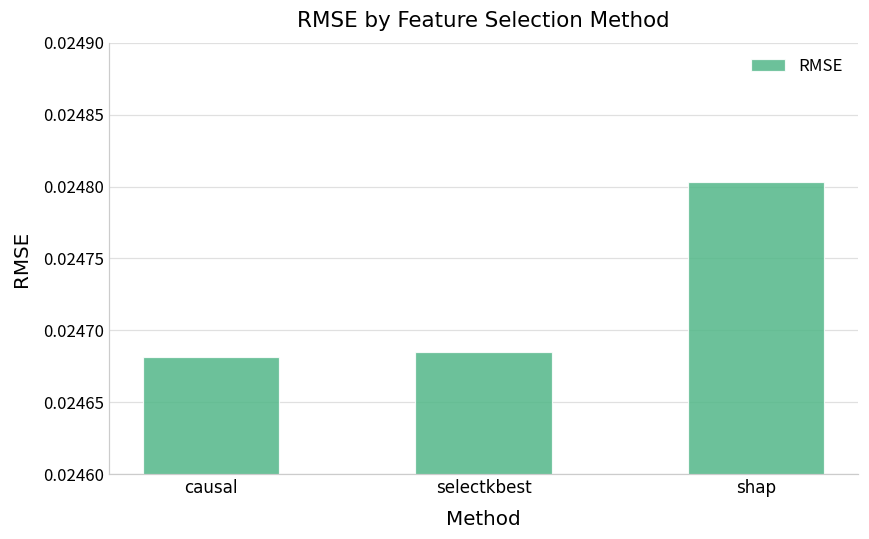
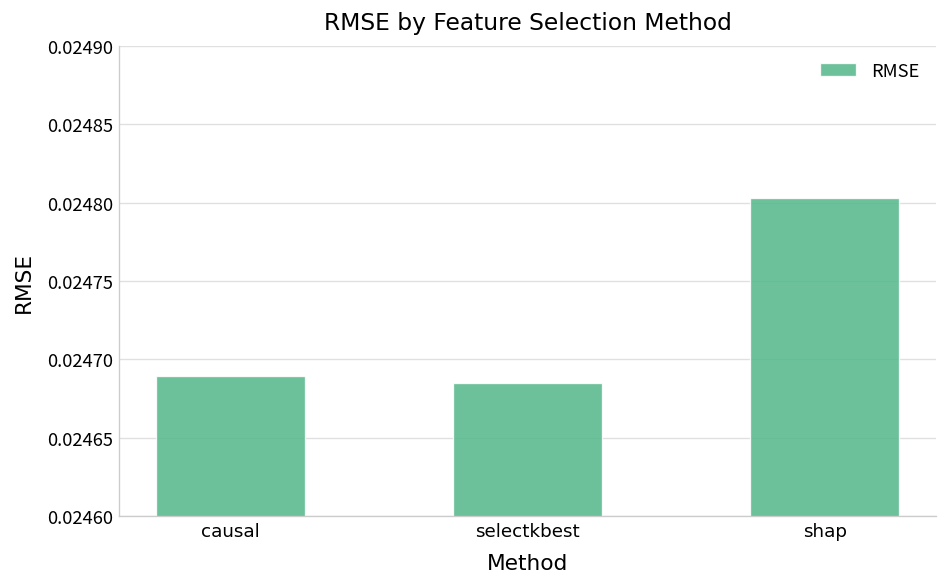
  {
-   "causal": 0.024682,
+   "causal": 0.024689,
    "selectkbest": 0.024685,
    "shap": 0.024803
  }
